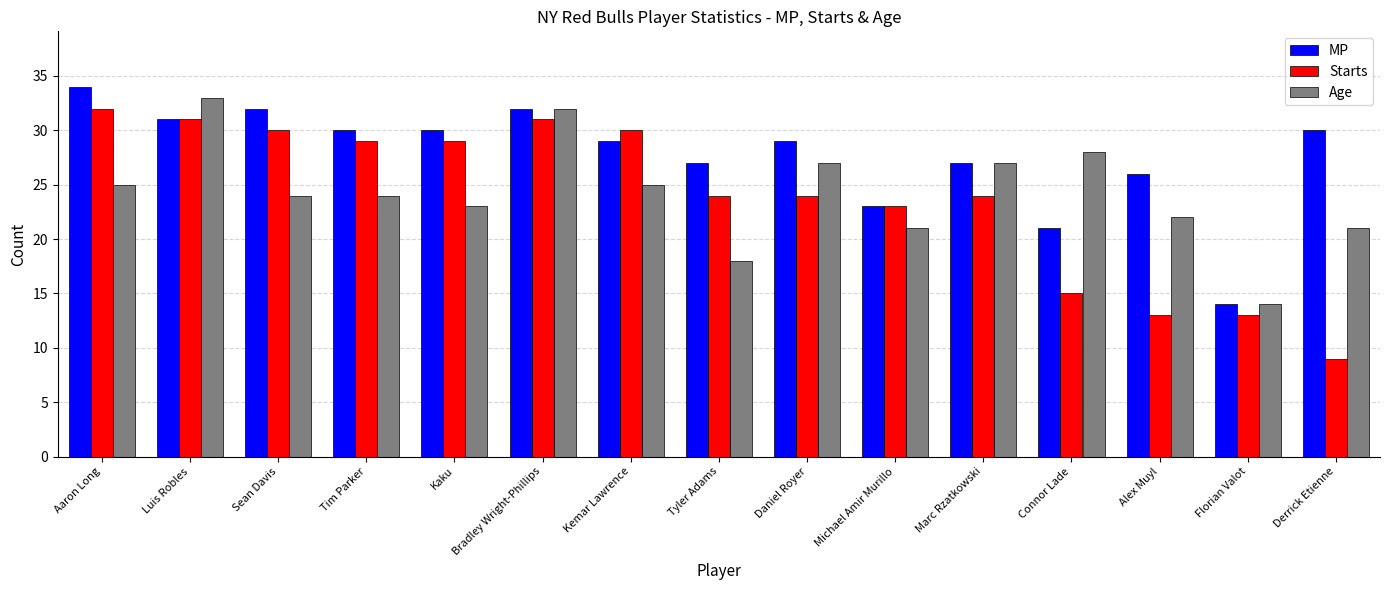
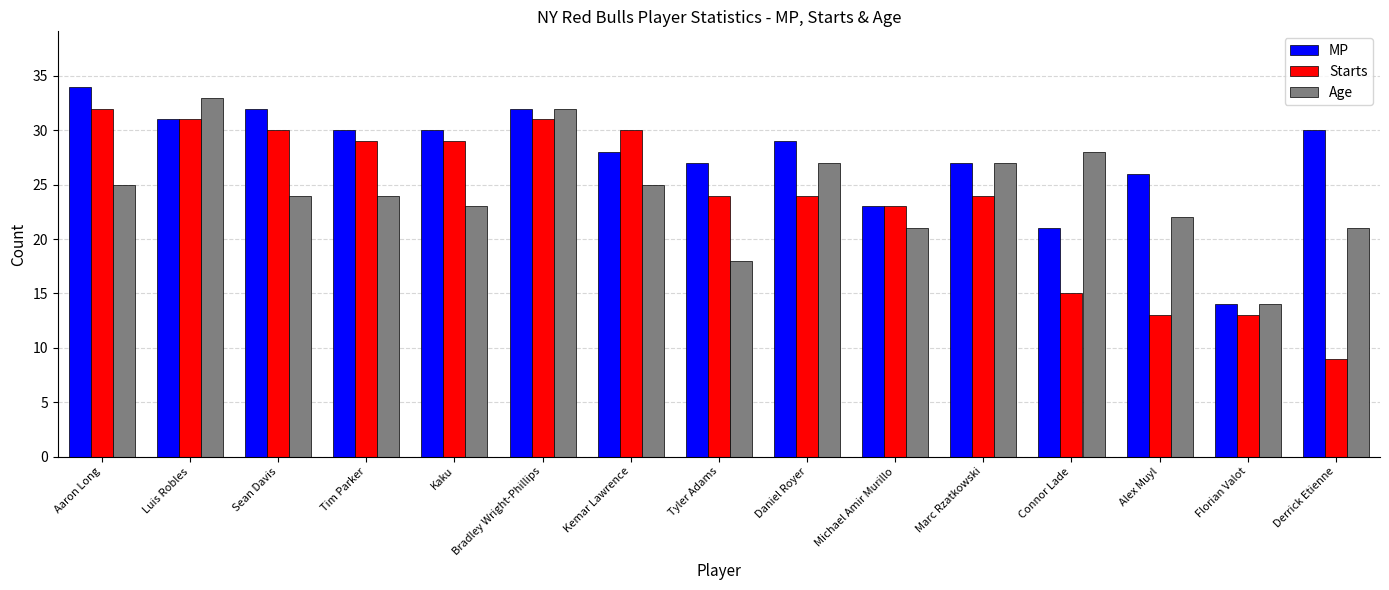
  {
    "MP": {
      "Aaron Long": 34,
      "Luis Robles": 31,
      "Sean Davis": 32,
      "Tim Parker": 30,
      "Kaku": 30,
      "Bradley Wright-Phillips": 32,
-     "Kemar Lawrence": 29,
+     "Kemar Lawrence": 28,
      "Tyler Adams": 27,
      "Daniel Royer": 29,
      "Michael Amir Murillo": 23,
      "Marc Rzatkowski": 27,
      "Connor Lade": 21,
      "Alex Muyl": 26,
      "Florian Valot": 14,
      "Derrick Etienne": 30
    },
    "Starts": {
      "Aaron Long": 32,
      "Luis Robles": 31,
      "Sean Davis": 30,
      "Tim Parker": 29,
      "Kaku": 29,
      "Bradley Wright-Phillips": 31,
      "Kemar Lawrence": 30,
      "Tyler Adams": 24,
      "Daniel Royer": 24,
      "Michael Amir Murillo": 23,
      "Marc Rzatkowski": 24,
      "Connor Lade": 15,
      "Alex Muyl": 13,
      "Florian Valot": 13,
      "Derrick Etienne": 9
    },
    "Age": {
      "Aaron Long": 25,
      "Luis Robles": 33,
      "Sean Davis": 24,
      "Tim Parker": 24,
      "Kaku": 23,
      "Bradley Wright-Phillips": 32,
      "Kemar Lawrence": 25,
      "Tyler Adams": 18,
      "Daniel Royer": 27,
      "Michael Amir Murillo": 21,
      "Marc Rzatkowski": 27,
      "Connor Lade": 28,
      "Alex Muyl": 22,
      "Florian Valot": 14,
      "Derrick Etienne": 21
    }
  }
